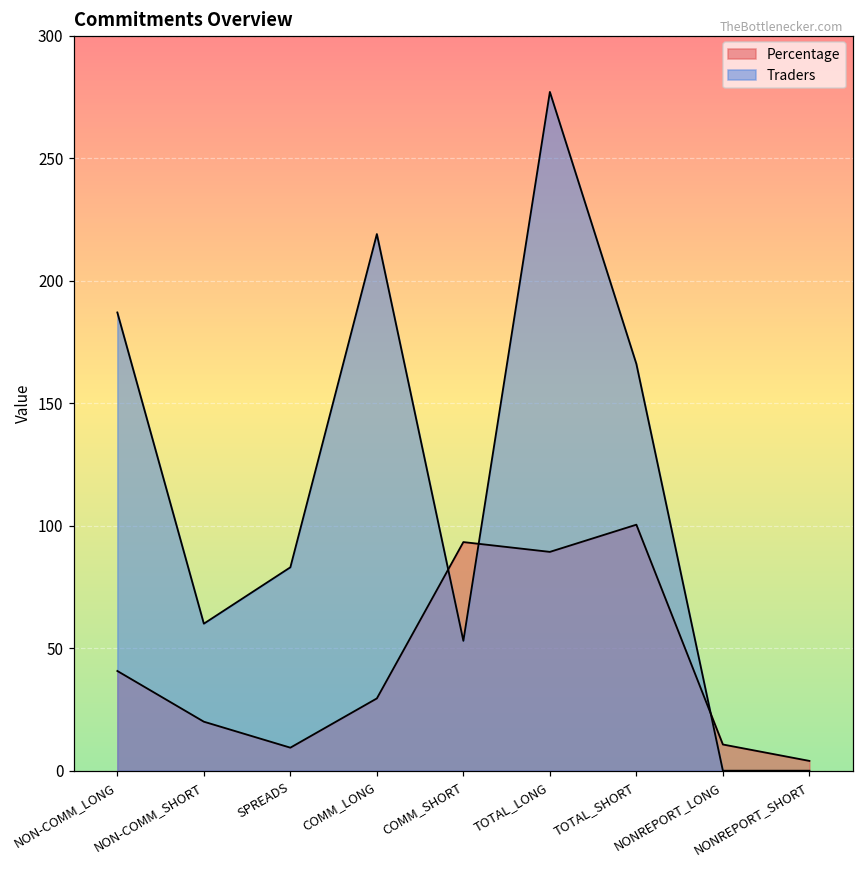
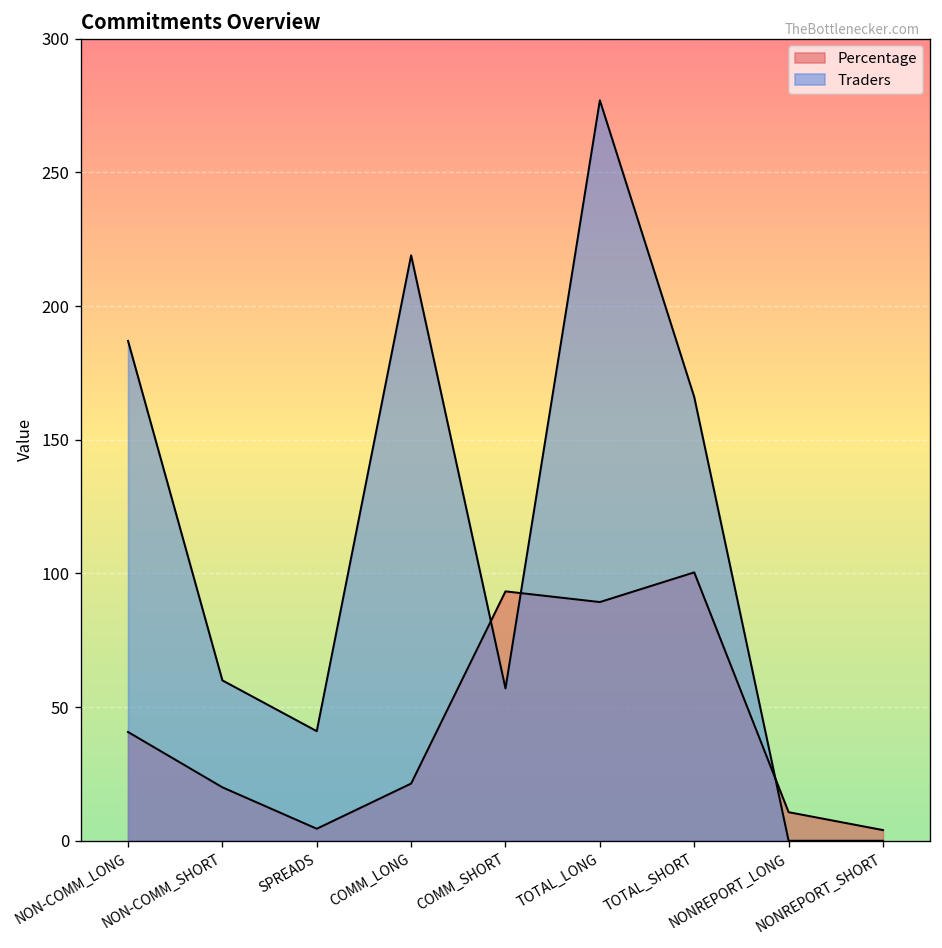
  {
    "Percentage": {
      "NON-COMM_LONG": 41,
      "NON-COMM_SHORT": 20,
-     "SPREADS": 9,
-     "COMM_LONG": 30,
+     "SPREADS": 5,
+     "COMM_LONG": 21,
      "COMM_SHORT": 93,
      "TOTAL_LONG": 89,
      "TOTAL_SHORT": 100,
      "NONREPORT_LONG": 11,
      "NONREPORT_SHORT": 4
    },
    "Traders": {
      "NON-COMM_LONG": 187,
      "NON-COMM_SHORT": 60,
-     "SPREADS": 83,
+     "SPREADS": 41,
      "COMM_LONG": 219,
-     "COMM_SHORT": 53,
+     "COMM_SHORT": 57,
      "TOTAL_LONG": 277,
      "TOTAL_SHORT": 166,
      "NONREPORT_LONG": 0,
      "NONREPORT_SHORT": 0
    }
  }
